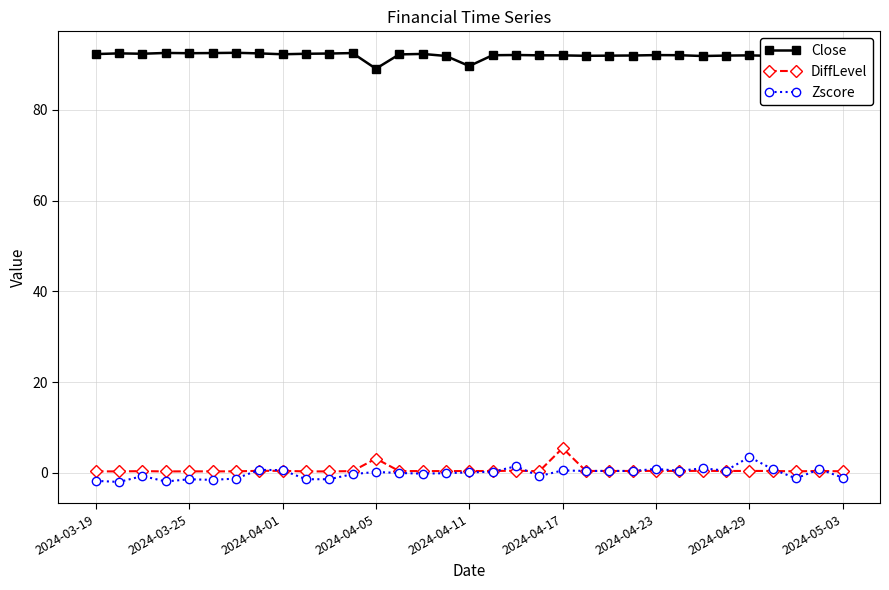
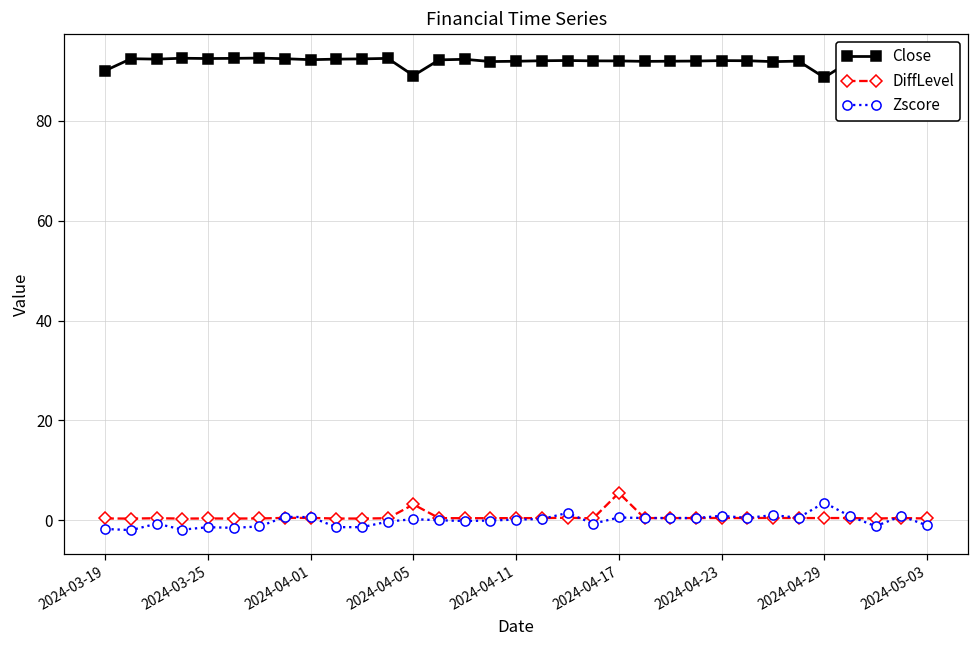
  {
    "Close": {
-     "2024-03-19": 92,
+     "2024-03-19": 90,
      "2024-03-25": 93,
      "2024-04-01": 92,
      "2024-04-05": 89,
-     "2024-04-11": 90,
+     "2024-04-11": 92,
      "2024-04-17": 92,
      "2024-04-23": 92,
-     "2024-04-29": 92
+     "2024-04-29": 89
    },
    "DiffLevel": {
      "2024-03-19": 0,
      "2024-03-25": 0,
      "2024-04-05": 3,
      "2024-04-17": 5,
      "2024-04-29": 0,
      "2024-05-03": 0
    },
    "Zscore": {
      "2024-03-19": -2,
      "2024-03-25": -1,
      "2024-04-05": 0,
      "2024-04-17": 1,
      "2024-04-29": 3,
      "2024-05-03": -1
    }
  }
